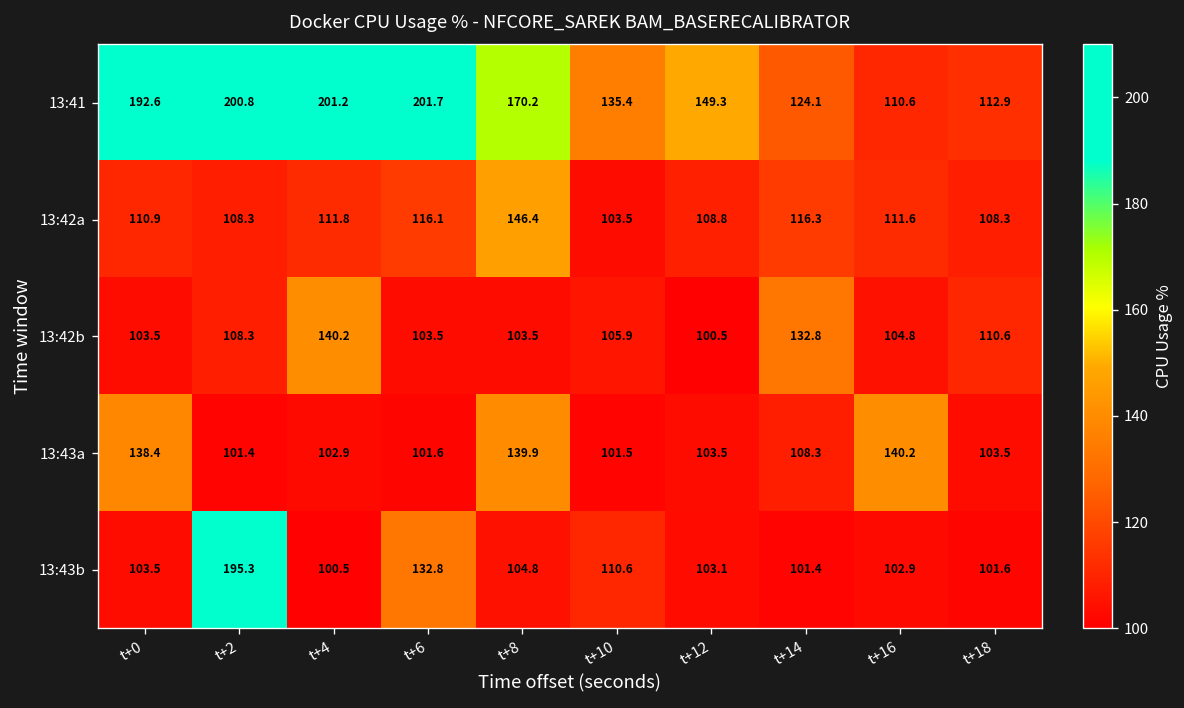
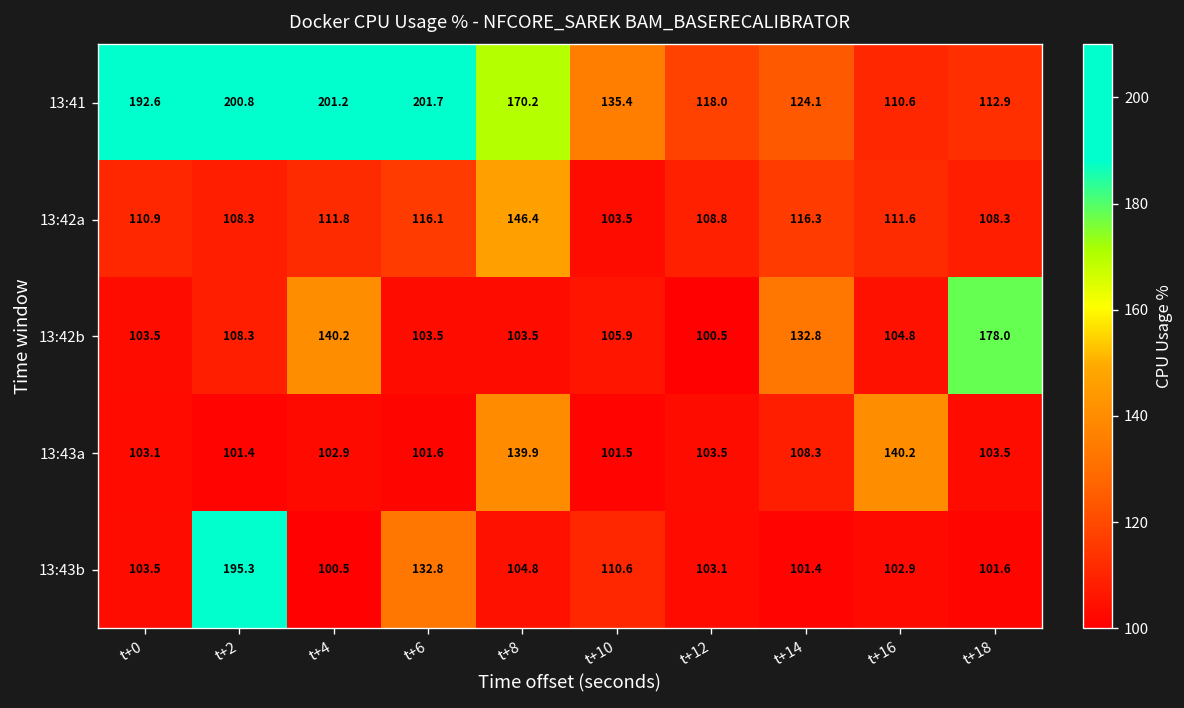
  {
    "13:41": {
      "t+0": 192.6,
      "t+2": 200.8,
      "t+4": 201.2,
      "t+6": 201.7,
      "t+8": 170.2,
      "t+10": 135.4,
-     "t+12": 149.3,
+     "t+12": 118.0,
      "t+14": 124.1,
      "t+16": 110.6,
      "t+18": 112.9
    },
    "13:42a": {
      "t+0": 110.9,
      "t+2": 108.3,
      "t+4": 111.8,
      "t+6": 116.1,
      "t+8": 146.4,
      "t+10": 103.5,
      "t+12": 108.8,
      "t+14": 116.3,
      "t+16": 111.6,
      "t+18": 108.3
    },
    "13:42b": {
      "t+0": 103.5,
      "t+2": 108.3,
      "t+4": 140.2,
      "t+6": 103.5,
      "t+8": 103.5,
      "t+10": 105.9,
      "t+12": 100.5,
      "t+14": 132.8,
      "t+16": 104.8,
-     "t+18": 110.6
+     "t+18": 178.0
    },
    "13:43a": {
-     "t+0": 138.4,
+     "t+0": 103.1,
      "t+2": 101.4,
      "t+4": 102.9,
      "t+6": 101.6,
      "t+8": 139.9,
      "t+10": 101.5,
      "t+12": 103.5,
      "t+14": 108.3,
      "t+16": 140.2,
      "t+18": 103.5
    },
    "13:43b": {
      "t+0": 103.5,
      "t+2": 195.3,
      "t+4": 100.5,
      "t+6": 132.8,
      "t+8": 104.8,
      "t+10": 110.6,
      "t+12": 103.1,
      "t+14": 101.4,
      "t+16": 102.9,
      "t+18": 101.6
    }
  }
